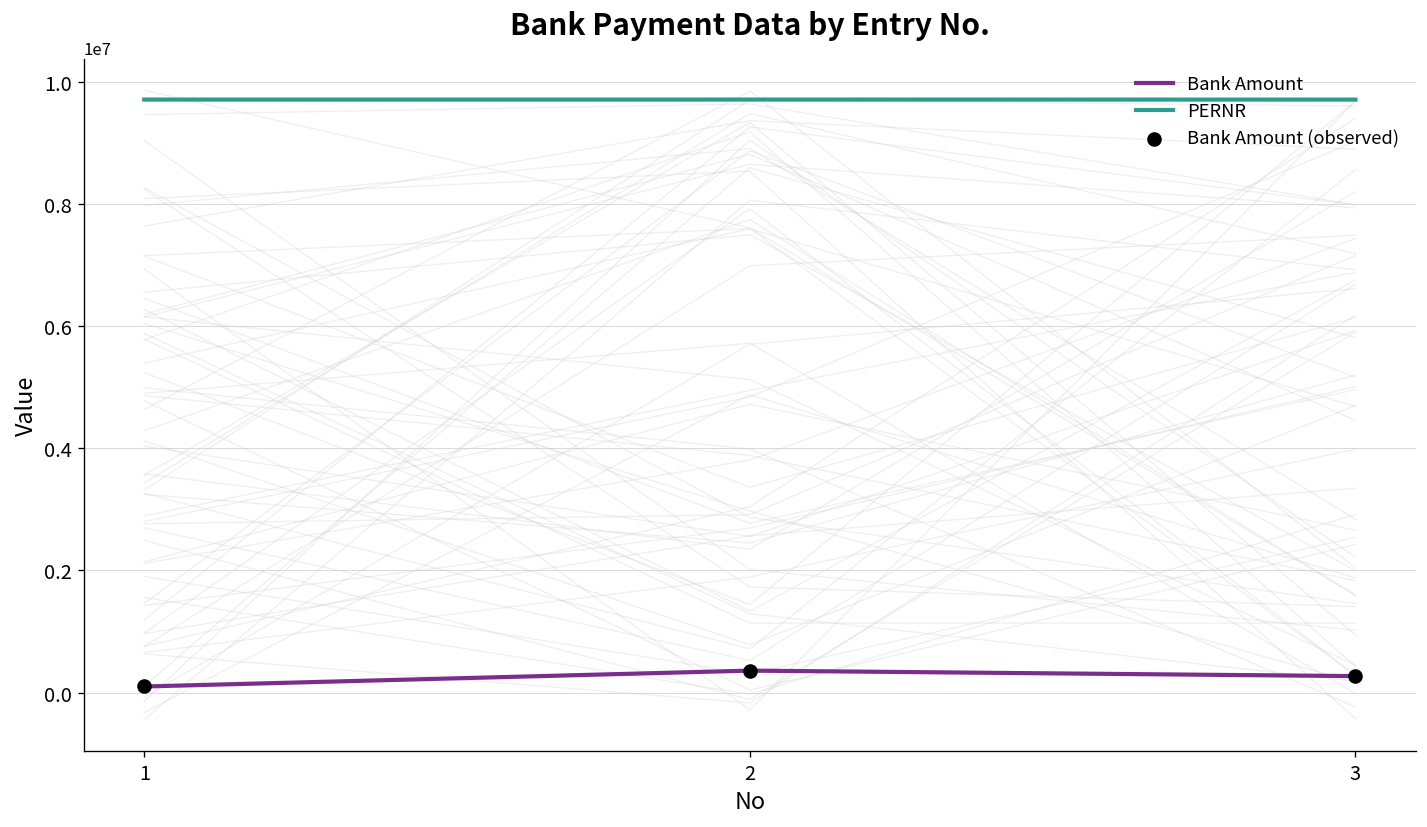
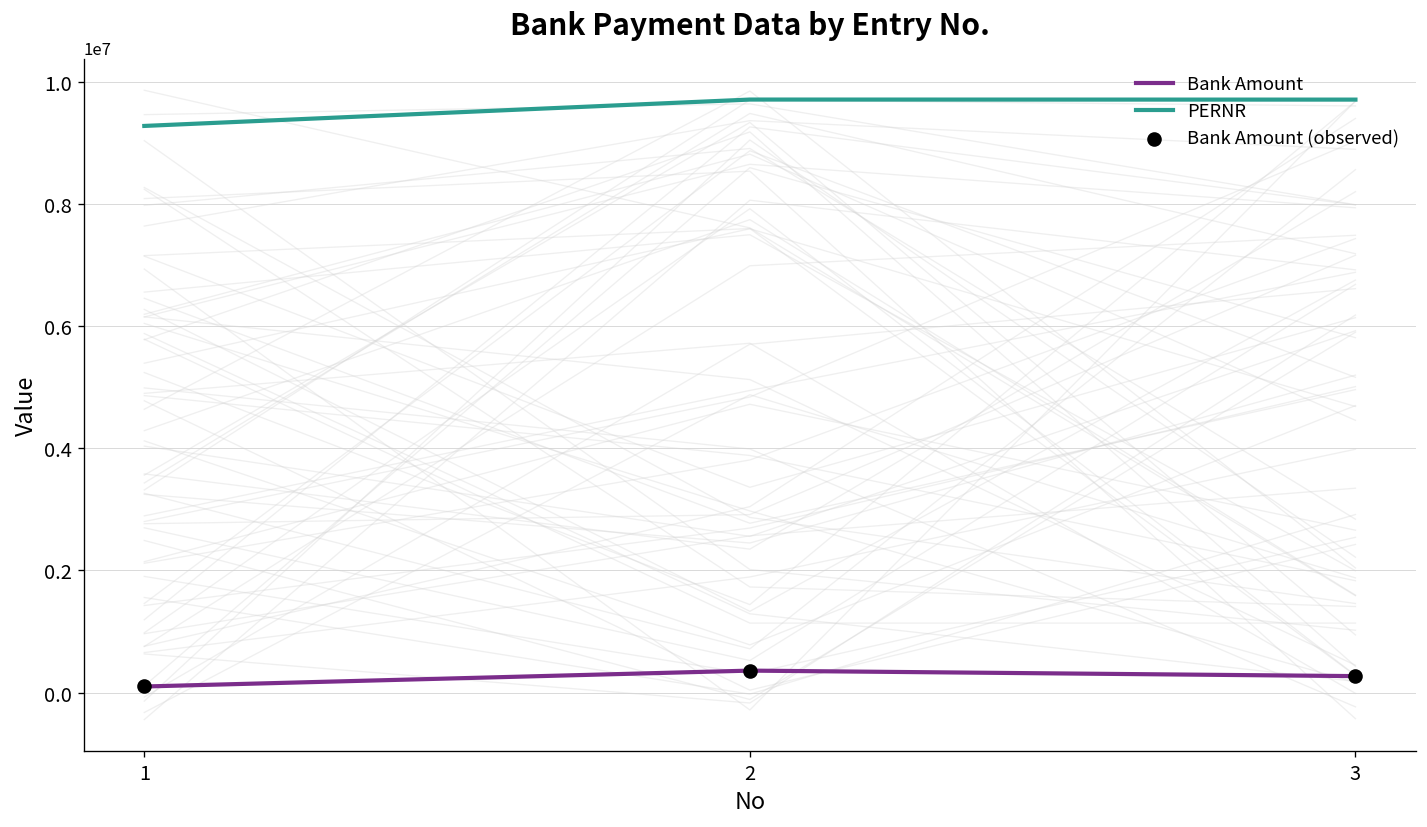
  {
    "Bank Amount (observed)": {
      "2": 400000
    },
    "PERNR": {
-     "1": 9700000
+     "1": 9300000
    }
  }
